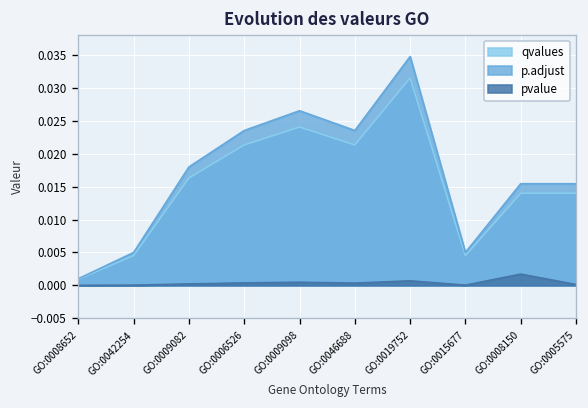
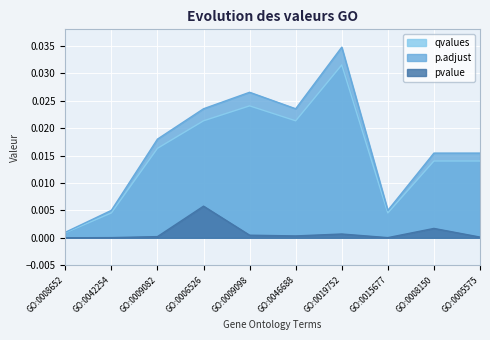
  {
    "pvalue": {
      "GO:0008652": 0.000,
      "GO:0042254": 0.000,
      "GO:0009082": 0.000,
-     "GO:0006526": 0.000,
+     "GO:0006526": 0.006,
      "GO:0009098": 0.000,
      "GO:0046688": 0.000,
      "GO:0019752": 0.001,
      "GO:0015677": 0.000,
      "GO:0008150": 0.002,
      "GO:0005575": 0.000
    }
  }
